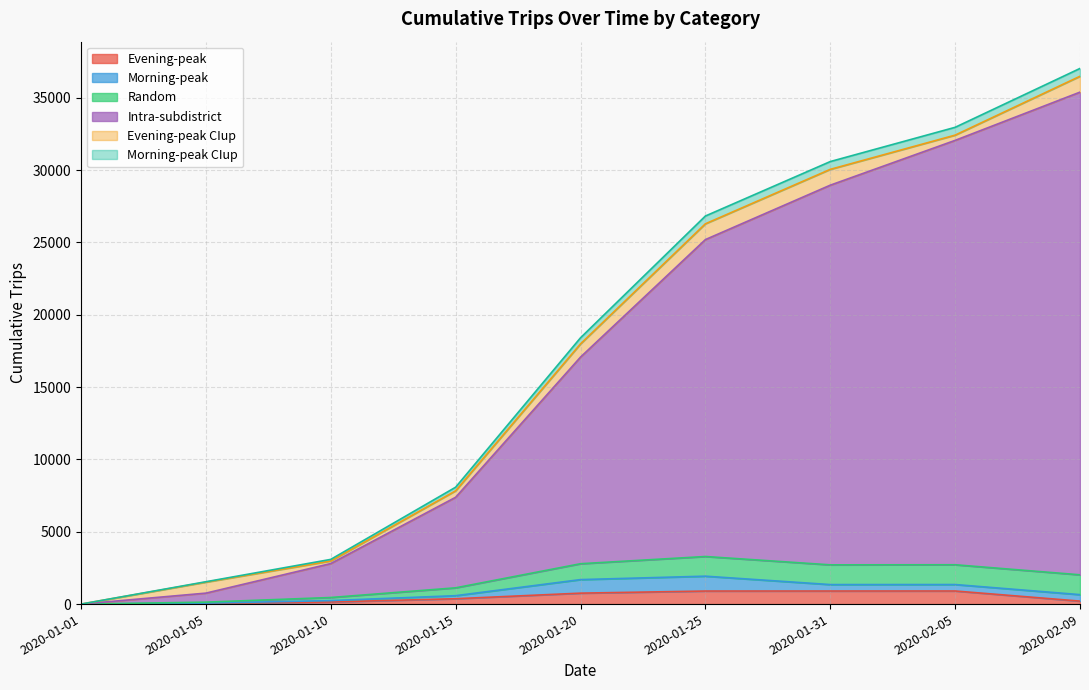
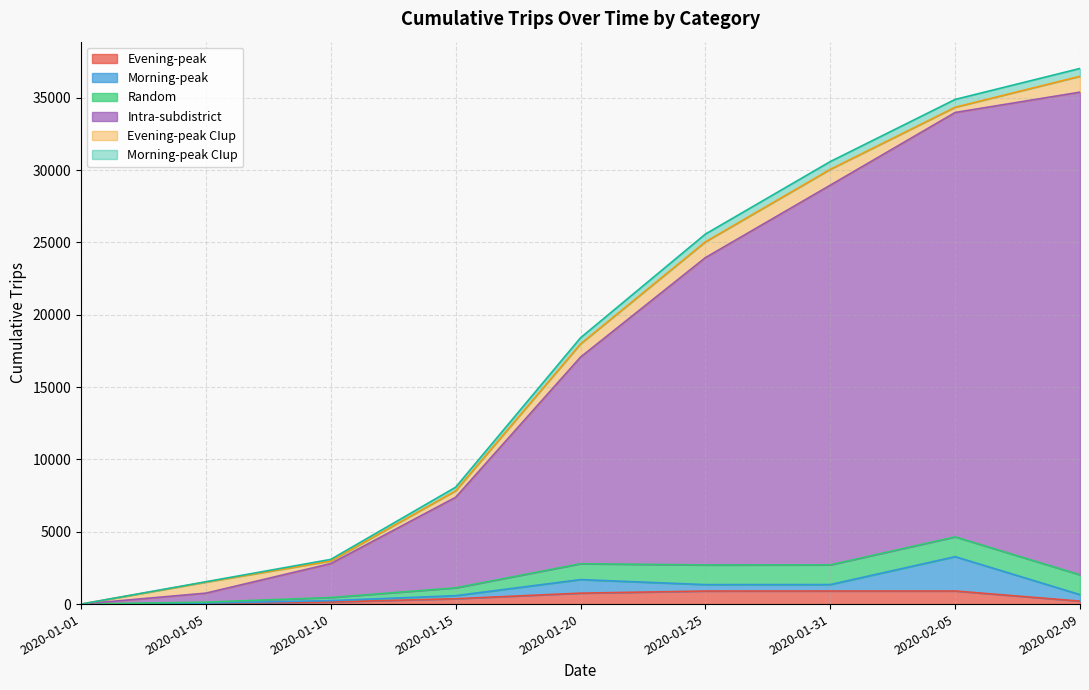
  {
    "Evening-peak": {
      "2020-01-15": 400,
      "2020-01-20": 800,
      "2020-01-25": 900,
      "2020-01-31": 900,
      "2020-02-05": 900,
      "2020-02-09": 200
    },
    "Morning-peak": {
      "2020-01-15": 200,
      "2020-01-20": 900,
-     "2020-01-25": 1000,
+     "2020-01-25": 400,
      "2020-01-31": 400,
-     "2020-02-05": 400,
+     "2020-02-05": 2400,
      "2020-02-09": 400
    },
    "Intra-subdistrict": {
      "2020-01-05": 600,
      "2020-01-10": 2300,
      "2020-01-15": 6300,
      "2020-01-20": 14300,
-     "2020-01-25": 21900,
+     "2020-01-25": 21200,
      "2020-01-31": 26200,
      "2020-02-05": 29300,
      "2020-02-09": 33400
    },
    "Evening-peak CIup": {
      "2020-01-15": 400,
      "2020-01-20": 900,
      "2020-01-25": 1100,
      "2020-01-31": 1100,
      "2020-02-05": 400,
      "2020-02-09": 1100
    }
  }
